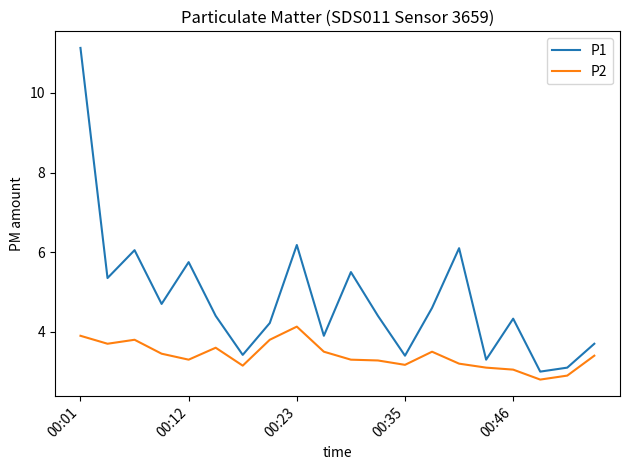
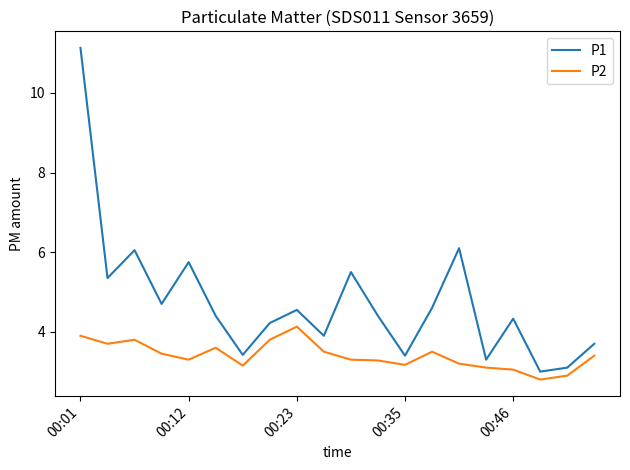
  {
    "P1": {
      "00:01": 11.1,
      "00:12": 5.8,
-     "00:23": 6.2,
+     "00:23": 4.6,
      "00:35": 3.4,
      "00:46": 4.3
    },
    "P2": {
      "00:01": 3.9,
      "00:12": 3.3,
      "00:23": 4.1,
      "00:35": 3.2,
      "00:46": 3.1
    }
  }
